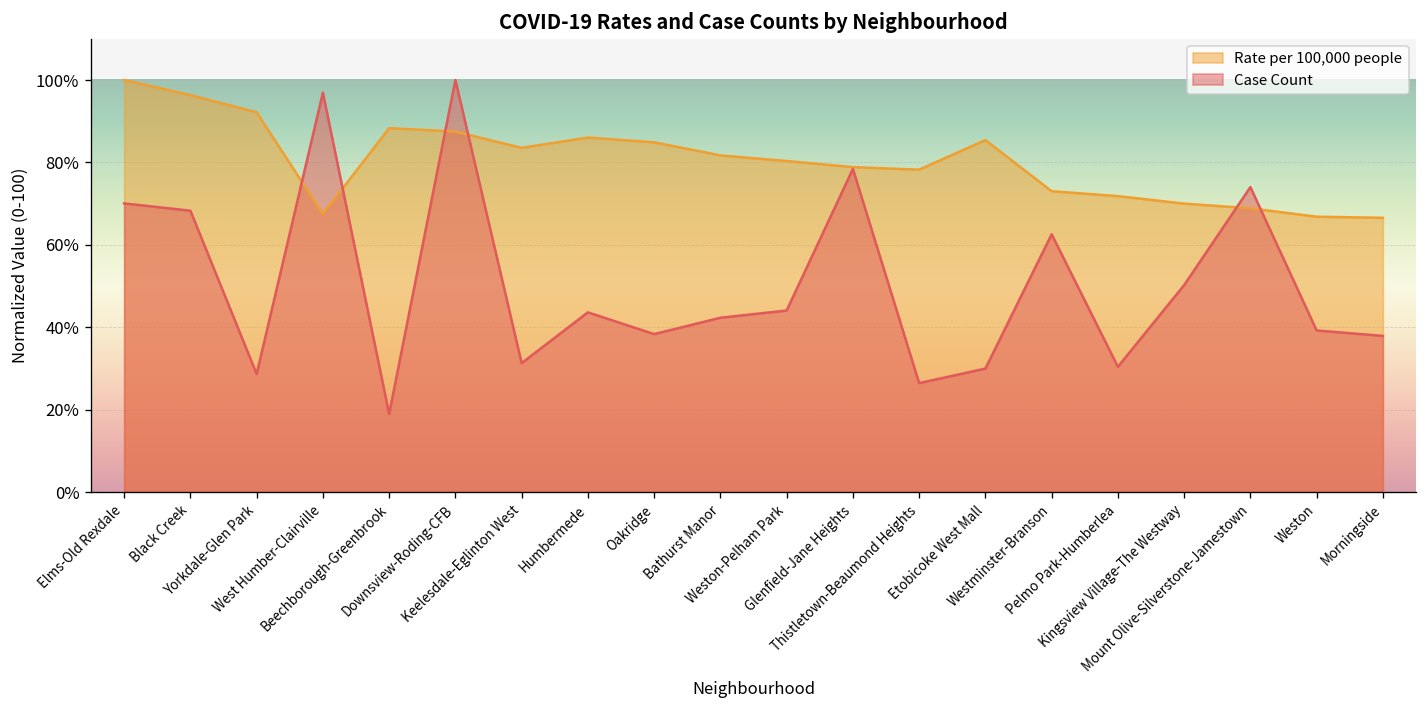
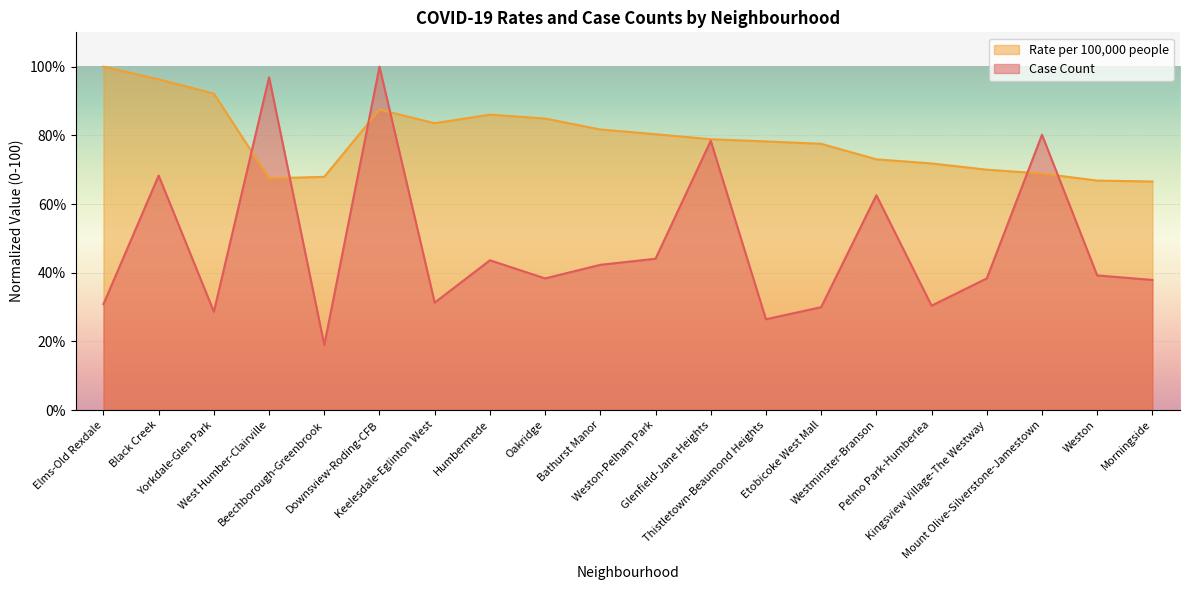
  {
    "Rate per 100,000 people": {
      "Elms-Old Rexdale": "100%",
      "Black Creek": "96%",
      "Yorkdale-Glen Park": "92%",
      "West Humber-Clairville": "67%",
-     "Beechborough-Greenbrook": "88%",
+     "Beechborough-Greenbrook": "68%",
      "Downsview-Roding-CFB": "87%",
      "Keelesdale-Eglinton West": "84%",
      "Humbermede": "86%",
      "Oakridge": "85%",
      "Bathurst Manor": "82%",
      "Weston-Pelham Park": "80%",
      "Thistletown-Beaumond Heights": "78%",
-     "Etobicoke West Mall": "85%",
+     "Etobicoke West Mall": "78%",
      "Westminster-Branson": "73%",
      "Pelmo Park-Humberlea": "72%",
      "Kingsview Village-The Westway": "70%",
      "Mount Olive-Silverstone-Jamestown": "69%",
      "Weston": "67%",
      "Morningside": "67%"
    },
    "Case Count": {
-     "Elms-Old Rexdale": "70%",
+     "Elms-Old Rexdale": "31%",
      "Black Creek": "68%",
      "Yorkdale-Glen Park": "29%",
      "West Humber-Clairville": "97%",
      "Beechborough-Greenbrook": "19%",
      "Downsview-Roding-CFB": "100%",
      "Keelesdale-Eglinton West": "31%",
      "Humbermede": "44%",
      "Oakridge": "38%",
      "Bathurst Manor": "42%",
      "Weston-Pelham Park": "44%",
      "Thistletown-Beaumond Heights": "26%",
      "Etobicoke West Mall": "30%",
      "Westminster-Branson": "63%",
      "Pelmo Park-Humberlea": "30%",
-     "Kingsview Village-The Westway": "50%",
-     "Mount Olive-Silverstone-Jamestown": "74%",
+     "Kingsview Village-The Westway": "38%",
+     "Mount Olive-Silverstone-Jamestown": "80%",
      "Weston": "39%",
      "Morningside": "38%"
    }
  }
